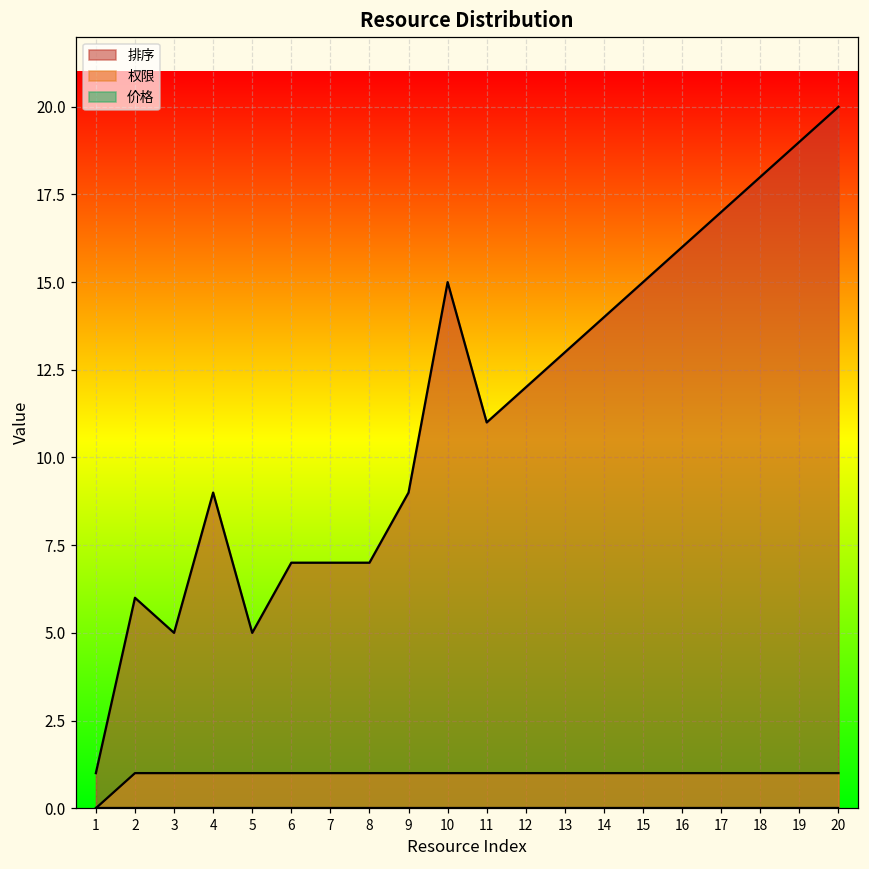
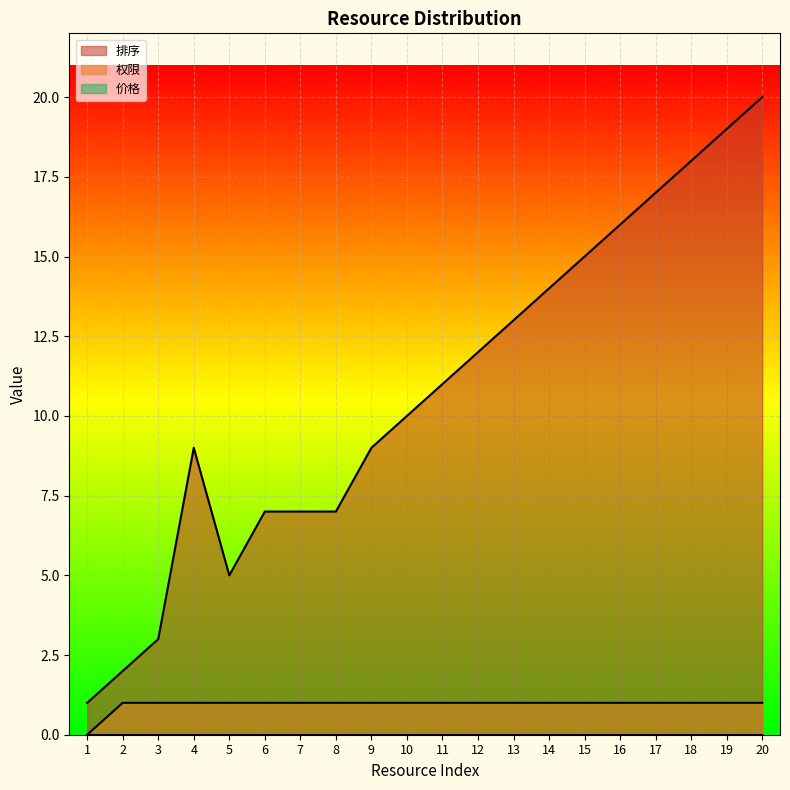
  {
    "排序": {
      "1": 1,
-     "2": 6,
-     "3": 5,
+     "2": 2,
+     "3": 3,
      "4": 9,
      "5": 5,
      "6": 7,
      "7": 7,
      "8": 7,
      "9": 9,
-     "10": 15,
+     "10": 10,
      "11": 11,
      "12": 12,
      "13": 13,
      "14": 14,
      "15": 15,
      "16": 16,
      "17": 17,
      "18": 18,
      "19": 19,
      "20": 20
    },
    "权限": {
      "2": 1,
      "3": 1,
      "4": 1,
      "5": 1,
      "6": 1,
      "7": 1,
      "8": 1,
      "9": 1,
      "10": 1,
      "11": 1,
      "12": 1,
      "13": 1,
      "14": 1,
      "15": 1,
      "16": 1,
      "17": 1,
      "18": 1,
      "19": 1,
      "20": 1
    },
    "价格": {
      "2": 0,
      "3": 0,
      "4": 0,
      "5": 0,
      "6": 0,
      "7": 0,
      "8": 0,
      "9": 0,
      "10": 0,
      "11": 0,
      "12": 0,
      "13": 0,
      "14": 0,
      "15": 0,
      "16": 0,
      "17": 0,
      "18": 0,
      "19": 0,
      "20": 0
    }
  }
